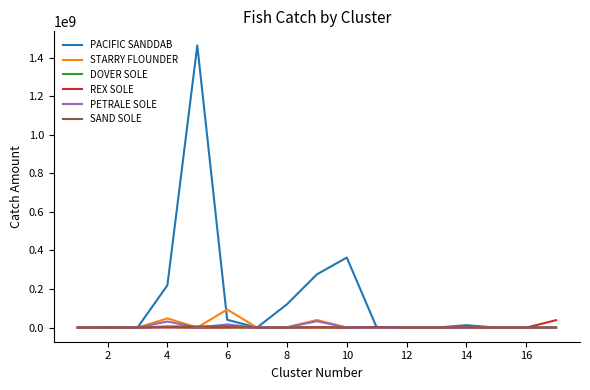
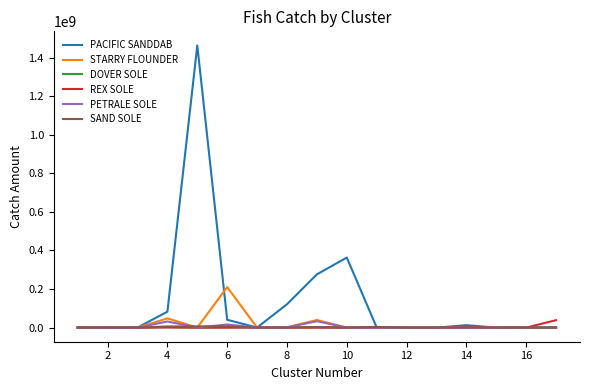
  {
    "PACIFIC SANDDAB": {
-     "4": 220000000,
+     "4": 80000000,
      "6": 40000000,
      "8": 120000000,
      "10": 360000000
    },
    "STARRY FLOUNDER": {
      "4": 50000000,
-     "6": 90000000
+     "6": 210000000
    },
    "PETRALE SOLE": {
      "4": 30000000
    }
  }
